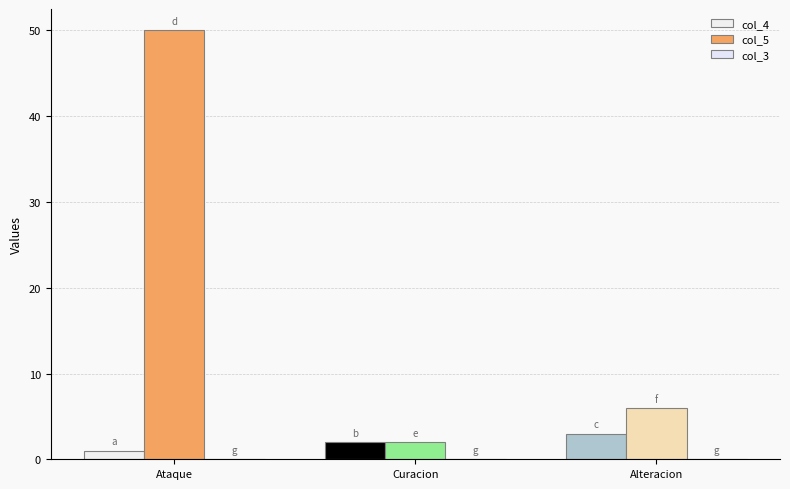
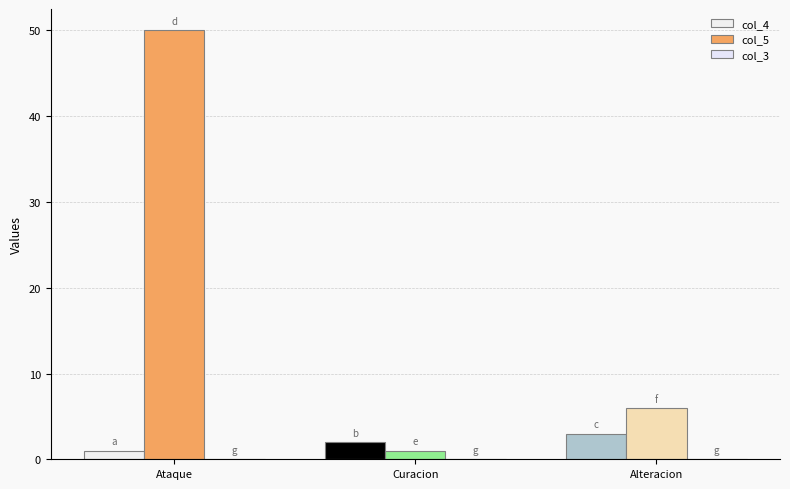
  {
    "col_5": {
      "Ataque": 50,
-     "Curacion": 2,
+     "Curacion": 1,
      "Alteracion": 6
    }
  }
